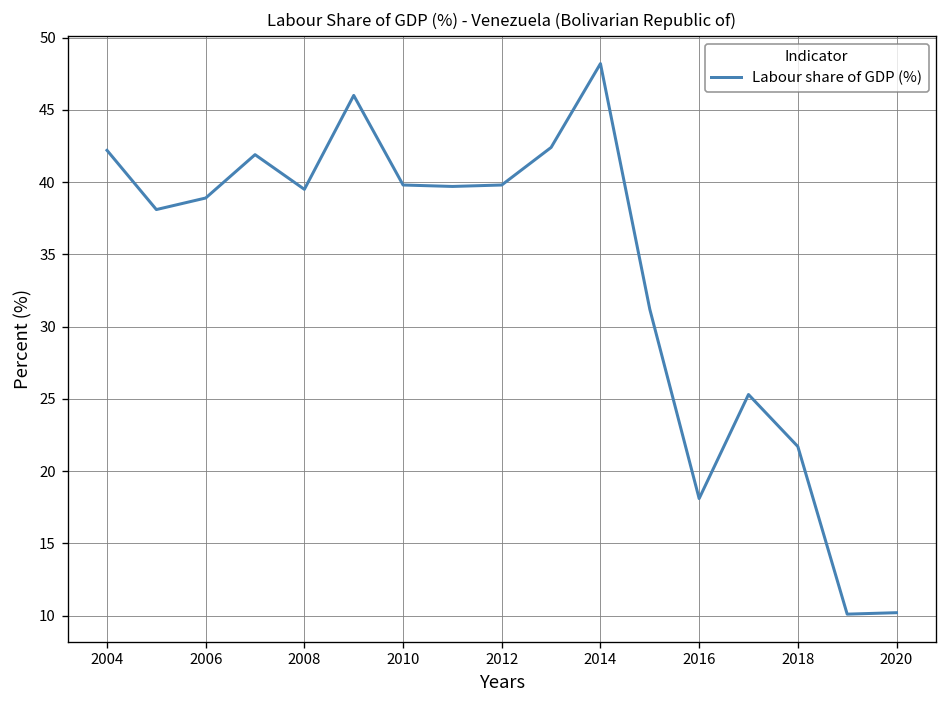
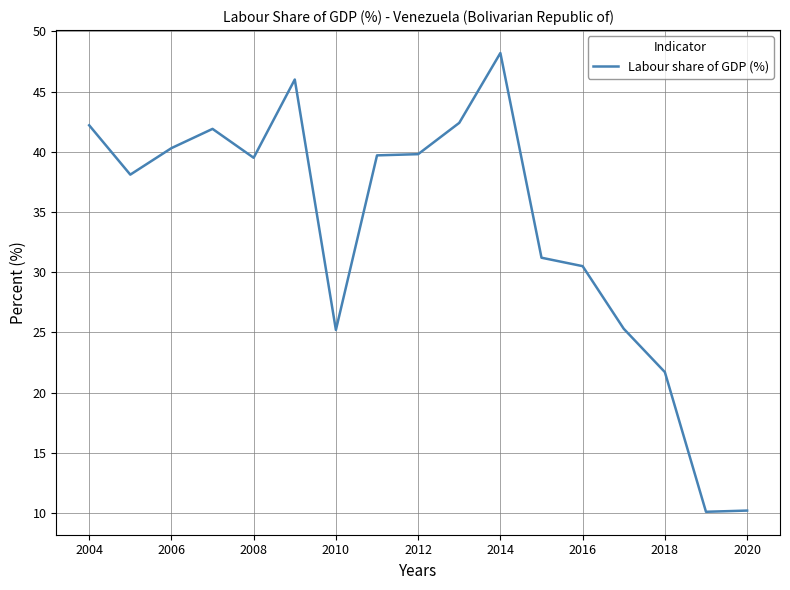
  {
    "2004": 42.2,
-   "2006": 38.9,
+   "2006": 40.3,
    "2008": 39.5,
-   "2010": 39.8,
+   "2010": 25.2,
    "2012": 39.8,
    "2014": 48.2,
-   "2016": 18.1,
+   "2016": 30.5,
    "2018": 21.7,
    "2020": 10.2
  }
